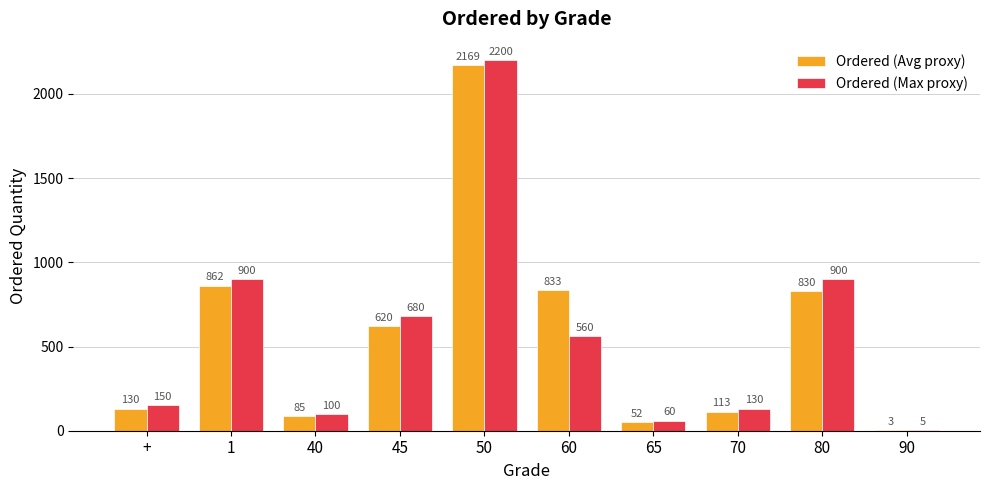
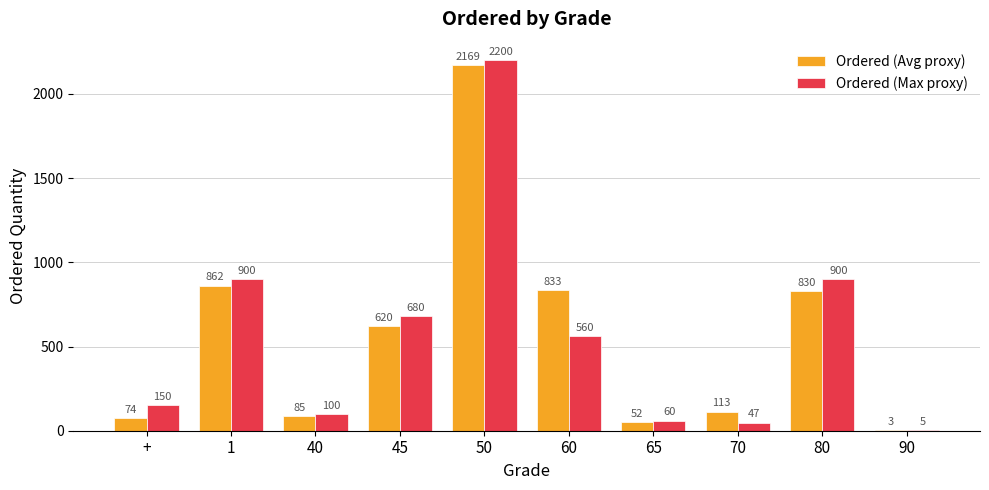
  {
    "Ordered (Avg proxy)": {
-     "+": 130,
+     "+": 74,
      "1": 862,
      "40": 85,
      "45": 620,
      "50": 2169,
      "60": 833,
      "65": 52,
      "70": 113,
      "80": 830,
      "90": 3
    },
    "Ordered (Max proxy)": {
      "+": 150,
      "1": 900,
      "40": 100,
      "45": 680,
      "50": 2200,
      "60": 560,
      "65": 60,
-     "70": 130,
+     "70": 47,
      "80": 900,
      "90": 5
    }
  }
